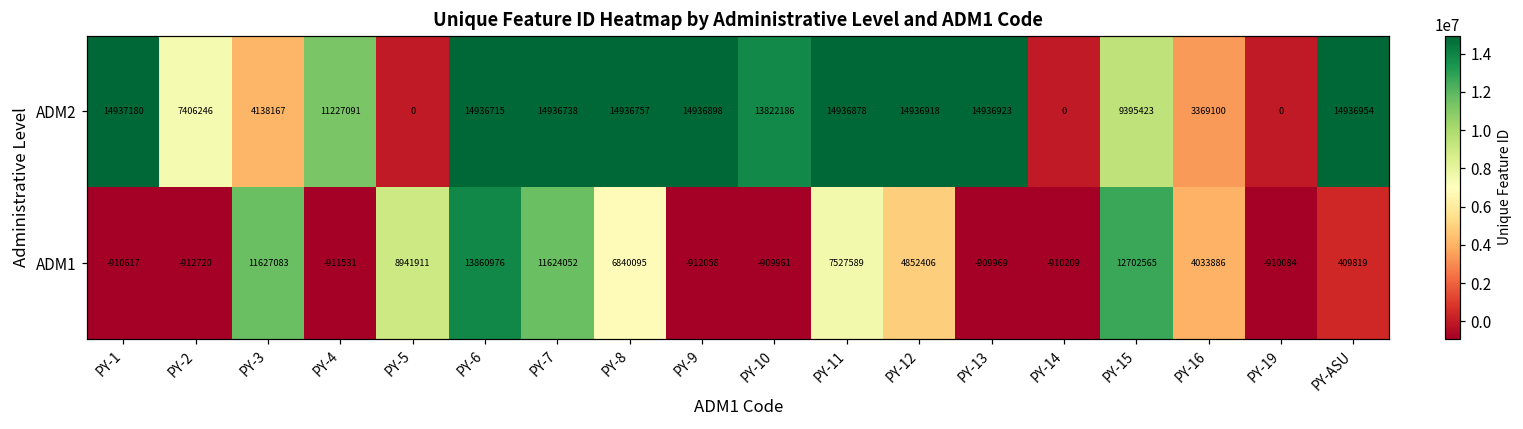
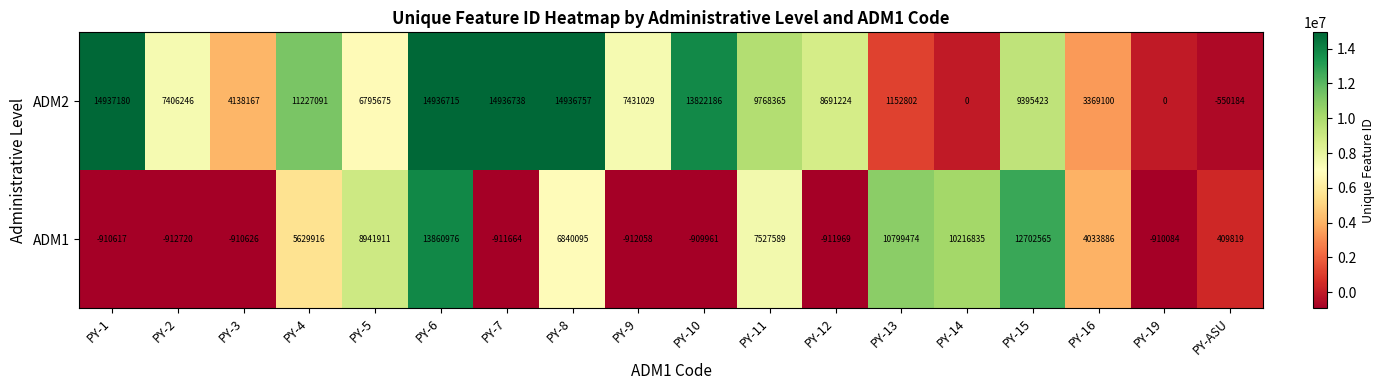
  {
    "ADM2": {
      "PY-1": 14937180,
      "PY-2": 7406246,
      "PY-3": 4138167,
      "PY-4": 11227091,
-     "PY-5": 0,
+     "PY-5": 6795675,
      "PY-6": 14936715,
      "PY-7": 14936738,
      "PY-8": 14936757,
-     "PY-9": 14936898,
+     "PY-9": 7431029,
      "PY-10": 13822186,
-     "PY-11": 14936878,
-     "PY-12": 14936918,
-     "PY-13": 14936923,
+     "PY-11": 9768365,
+     "PY-12": 8691224,
+     "PY-13": 1152802,
      "PY-14": 0,
      "PY-15": 9395423,
      "PY-16": 3369100,
      "PY-19": 0,
-     "PY-ASU": 14936954
+     "PY-ASU": -550184
    },
    "ADM1": {
      "PY-1": -910617,
      "PY-2": -912720,
-     "PY-3": 11627083,
-     "PY-4": -911531,
+     "PY-3": -910626,
+     "PY-4": 5629916,
      "PY-5": 8941911,
      "PY-6": 13860976,
-     "PY-7": 11624052,
+     "PY-7": -911664,
      "PY-8": 6840095,
      "PY-9": -912058,
      "PY-10": -909961,
      "PY-11": 7527589,
-     "PY-12": 4852406,
-     "PY-13": -909969,
-     "PY-14": -910209,
+     "PY-12": -911969,
+     "PY-13": 10799474,
+     "PY-14": 10216835,
      "PY-15": 12702565,
      "PY-16": 4033886,
      "PY-19": -910084,
      "PY-ASU": 409819
    }
  }
